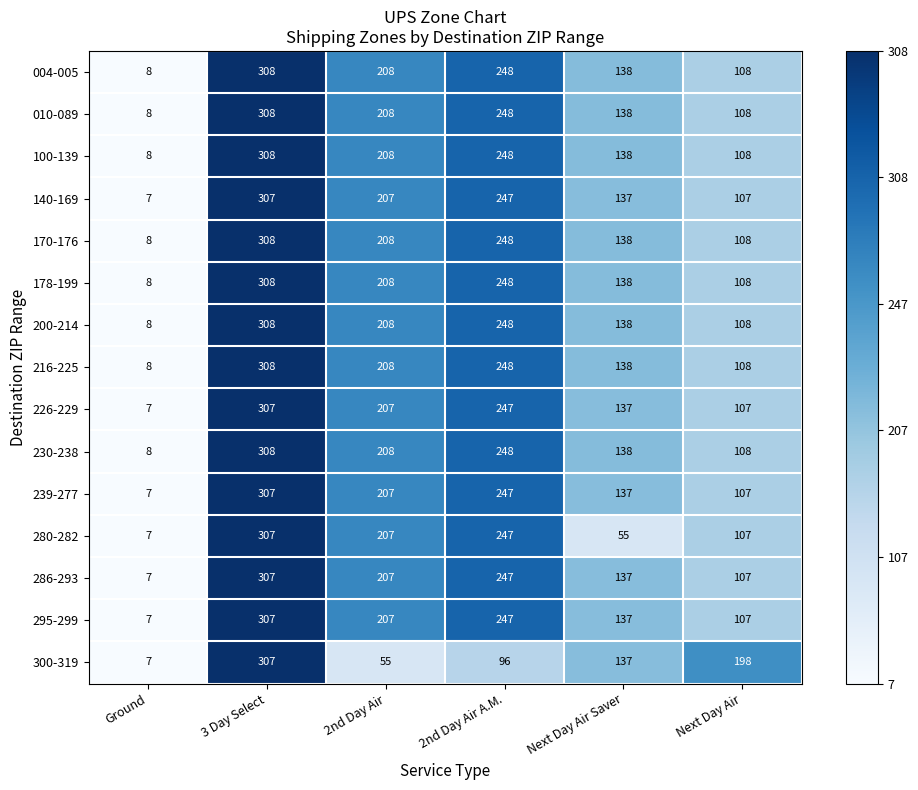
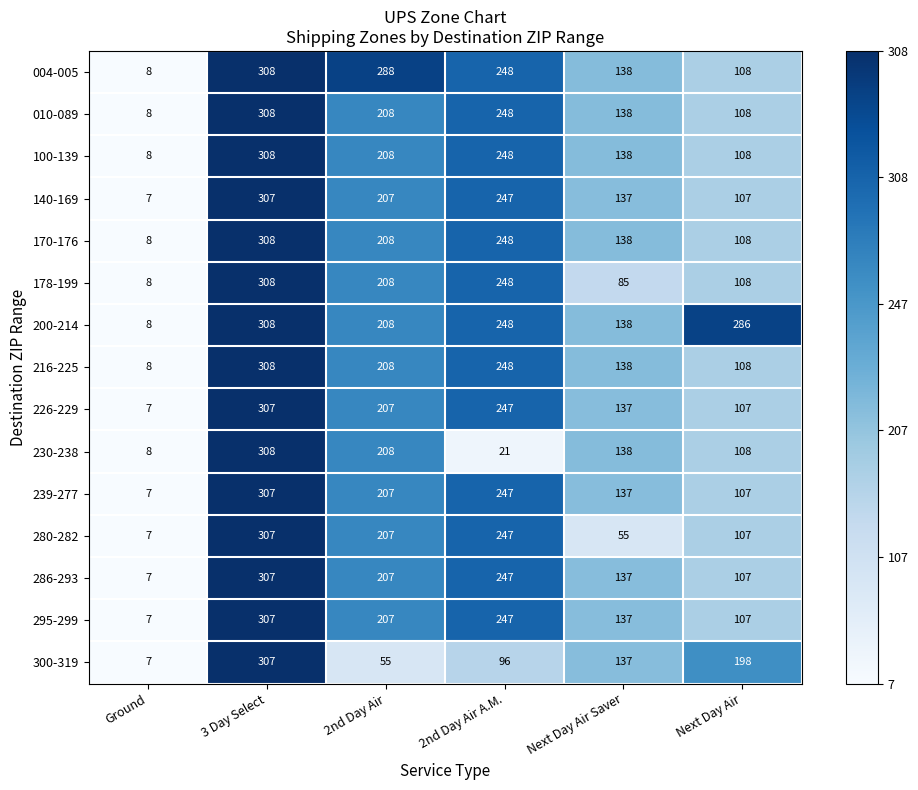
  {
    "004-005": {
      "Ground": 8,
      "3 Day Select": 308,
-     "2nd Day Air": 208,
+     "2nd Day Air": 288,
      "2nd Day Air A.M.": 248,
      "Next Day Air Saver": 138,
      "Next Day Air": 108
    },
    "010-089": {
      "Ground": 8,
      "3 Day Select": 308,
      "2nd Day Air": 208,
      "2nd Day Air A.M.": 248,
      "Next Day Air Saver": 138,
      "Next Day Air": 108
    },
    "100-139": {
      "Ground": 8,
      "3 Day Select": 308,
      "2nd Day Air": 208,
      "2nd Day Air A.M.": 248,
      "Next Day Air Saver": 138,
      "Next Day Air": 108
    },
    "140-169": {
      "Ground": 7,
      "3 Day Select": 307,
      "2nd Day Air": 207,
      "2nd Day Air A.M.": 247,
      "Next Day Air Saver": 137,
      "Next Day Air": 107
    },
    "170-176": {
      "Ground": 8,
      "3 Day Select": 308,
      "2nd Day Air": 208,
      "2nd Day Air A.M.": 248,
      "Next Day Air Saver": 138,
      "Next Day Air": 108
    },
    "178-199": {
      "Ground": 8,
      "3 Day Select": 308,
      "2nd Day Air": 208,
      "2nd Day Air A.M.": 248,
-     "Next Day Air Saver": 138,
+     "Next Day Air Saver": 85,
      "Next Day Air": 108
    },
    "200-214": {
      "Ground": 8,
      "3 Day Select": 308,
      "2nd Day Air": 208,
      "2nd Day Air A.M.": 248,
      "Next Day Air Saver": 138,
-     "Next Day Air": 108
+     "Next Day Air": 286
    },
    "216-225": {
      "Ground": 8,
      "3 Day Select": 308,
      "2nd Day Air": 208,
      "2nd Day Air A.M.": 248,
      "Next Day Air Saver": 138,
      "Next Day Air": 108
    },
    "226-229": {
      "Ground": 7,
      "3 Day Select": 307,
      "2nd Day Air": 207,
      "2nd Day Air A.M.": 247,
      "Next Day Air Saver": 137,
      "Next Day Air": 107
    },
    "230-238": {
      "Ground": 8,
      "3 Day Select": 308,
      "2nd Day Air": 208,
-     "2nd Day Air A.M.": 248,
+     "2nd Day Air A.M.": 21,
      "Next Day Air Saver": 138,
      "Next Day Air": 108
    },
    "239-277": {
      "Ground": 7,
      "3 Day Select": 307,
      "2nd Day Air": 207,
      "2nd Day Air A.M.": 247,
      "Next Day Air Saver": 137,
      "Next Day Air": 107
    },
    "280-282": {
      "Ground": 7,
      "3 Day Select": 307,
      "2nd Day Air": 207,
      "2nd Day Air A.M.": 247,
      "Next Day Air Saver": 55,
      "Next Day Air": 107
    },
    "286-293": {
      "Ground": 7,
      "3 Day Select": 307,
      "2nd Day Air": 207,
      "2nd Day Air A.M.": 247,
      "Next Day Air Saver": 137,
      "Next Day Air": 107
    },
    "295-299": {
      "Ground": 7,
      "3 Day Select": 307,
      "2nd Day Air": 207,
      "2nd Day Air A.M.": 247,
      "Next Day Air Saver": 137,
      "Next Day Air": 107
    },
    "300-319": {
      "Ground": 7,
      "3 Day Select": 307,
      "2nd Day Air": 55,
      "2nd Day Air A.M.": 96,
      "Next Day Air Saver": 137,
      "Next Day Air": 198
    }
  }
